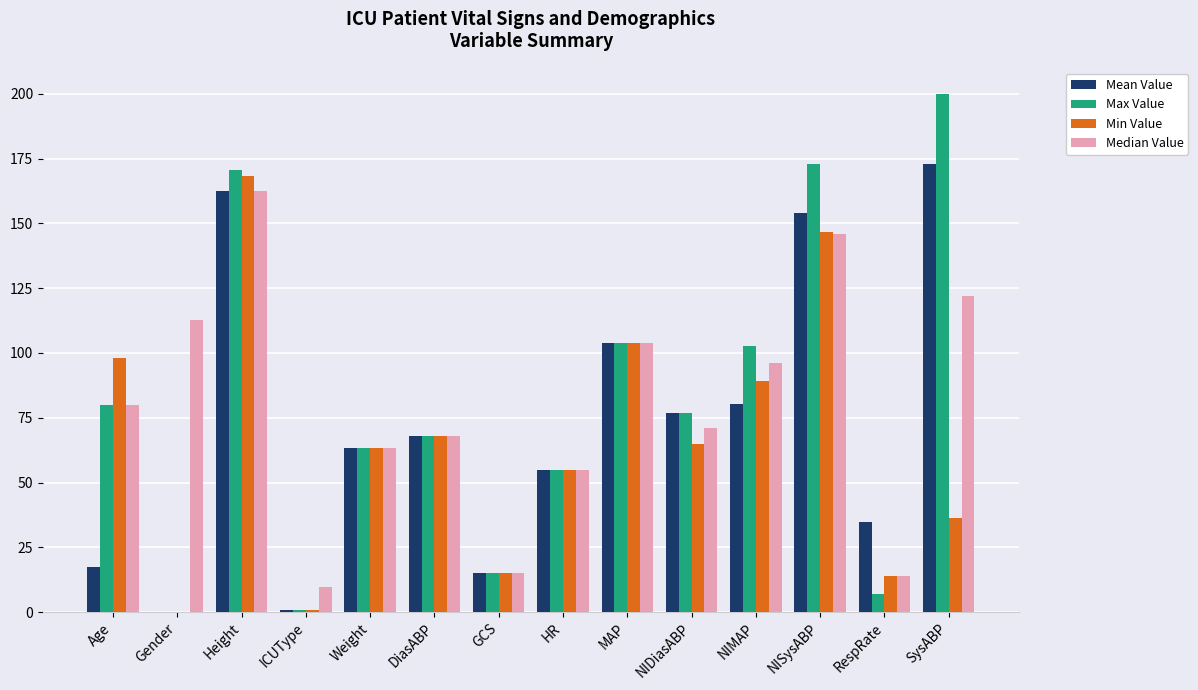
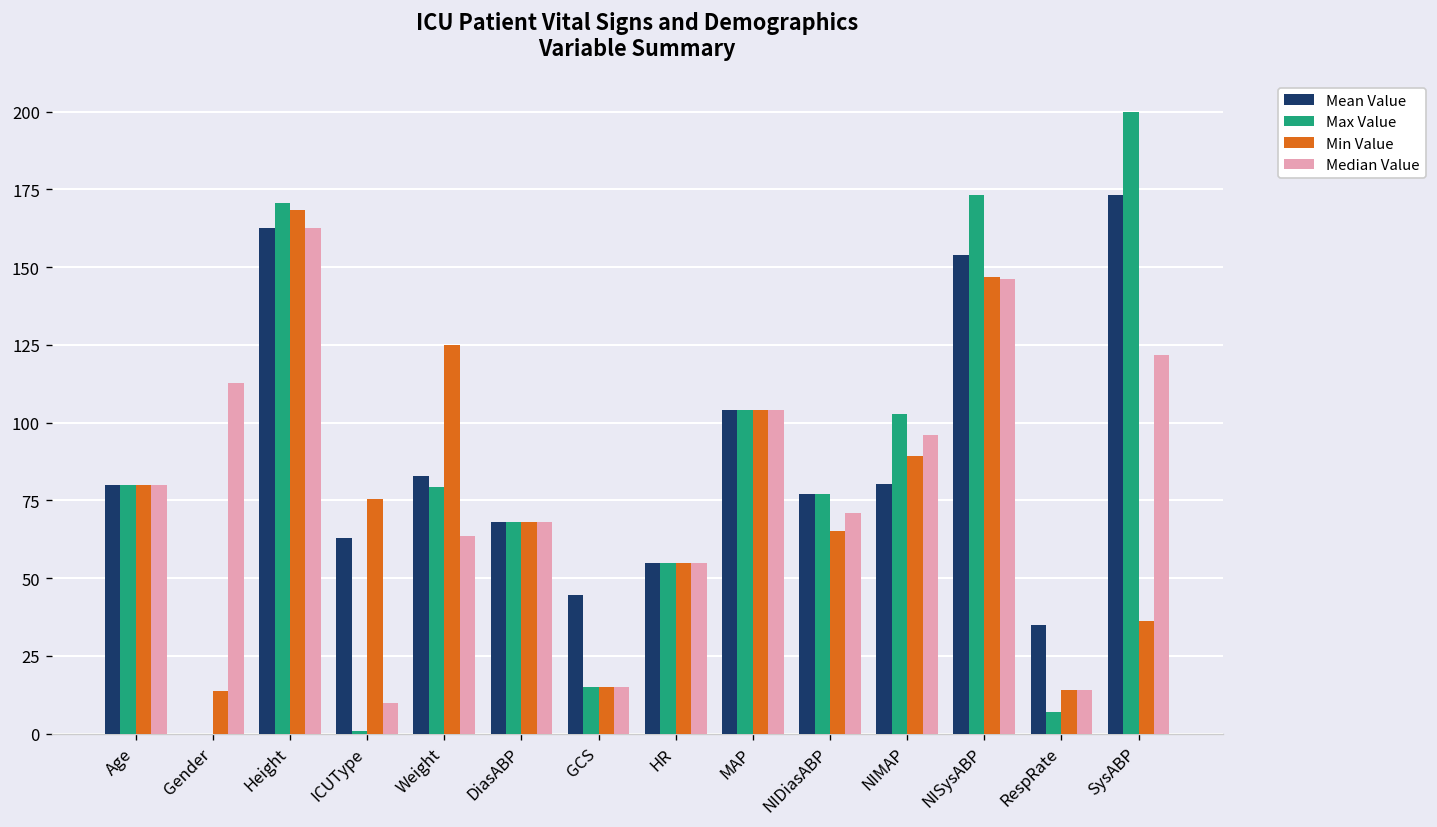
  {
    "Mean Value": {
-     "Age": 18,
+     "Age": 80,
      "Gender": 0,
      "Height": 163,
-     "ICUType": 1,
-     "Weight": 63,
+     "ICUType": 63,
+     "Weight": 83,
      "DiasABP": 68,
-     "GCS": 15,
+     "GCS": 45,
      "HR": 55,
      "MAP": 104,
      "NIDiasABP": 77,
      "NIMAP": 80,
      "NISysABP": 154,
      "RespRate": 35,
      "SysABP": 173
    },
    "Max Value": {
      "Age": 80,
      "Gender": 0,
      "Height": 171,
      "ICUType": 1,
-     "Weight": 63,
+     "Weight": 79,
      "DiasABP": 68,
      "GCS": 15,
      "HR": 55,
      "MAP": 104,
      "NIDiasABP": 77,
      "NIMAP": 103,
      "NISysABP": 173,
      "RespRate": 7,
      "SysABP": 200
    },
    "Min Value": {
-     "Age": 98,
-     "Gender": 0,
+     "Age": 80,
+     "Gender": 14,
      "Height": 168,
-     "ICUType": 1,
-     "Weight": 63,
+     "ICUType": 76,
+     "Weight": 125,
      "DiasABP": 68,
      "GCS": 15,
      "HR": 55,
      "MAP": 104,
      "NIDiasABP": 65,
      "NIMAP": 89,
      "NISysABP": 147,
      "RespRate": 14,
      "SysABP": 36
    },
    "Median Value": {
      "Age": 80,
      "Gender": 113,
      "Height": 163,
      "ICUType": 10,
      "Weight": 63,
      "DiasABP": 68,
      "GCS": 15,
      "HR": 55,
      "MAP": 104,
      "NIDiasABP": 71,
      "NIMAP": 96,
      "NISysABP": 146,
      "RespRate": 14,
      "SysABP": 122
    }
  }
